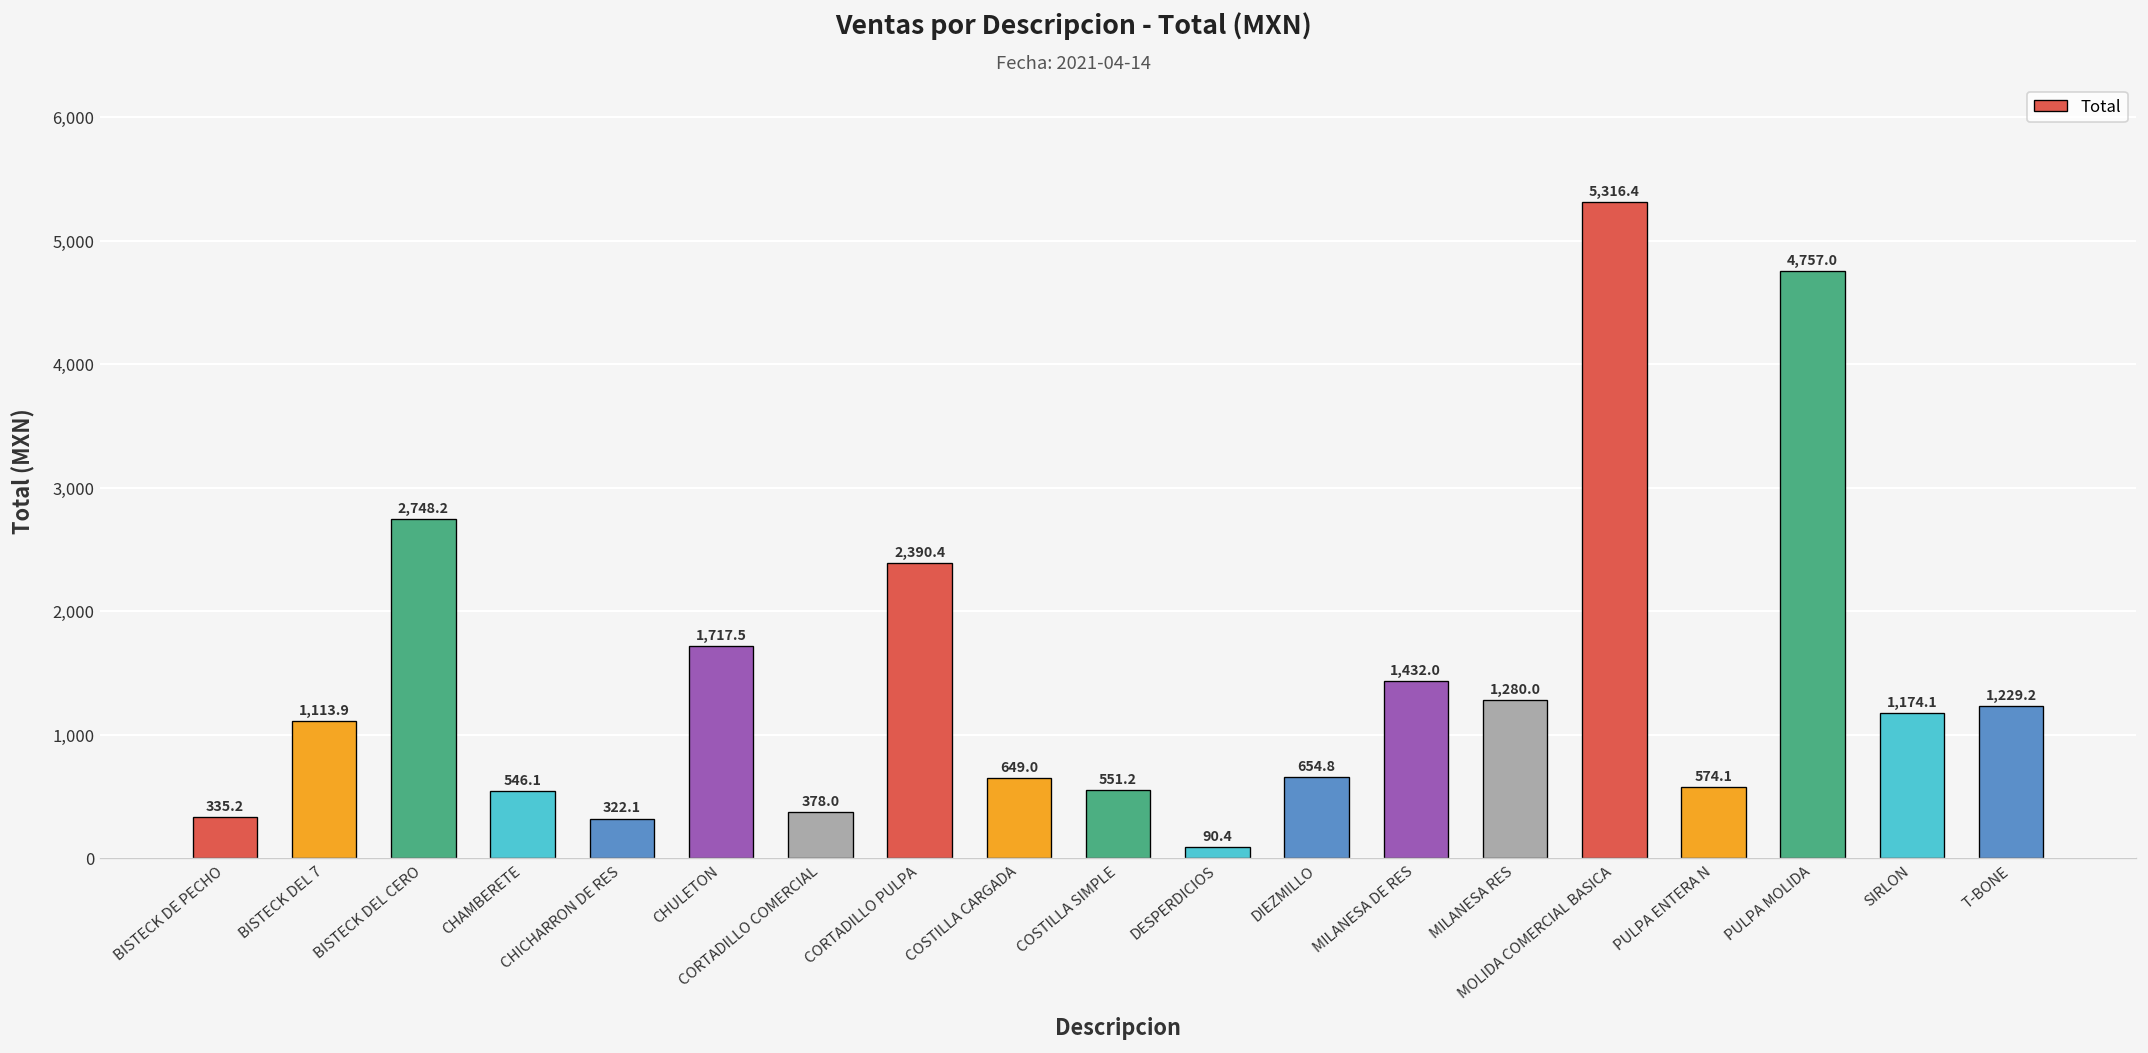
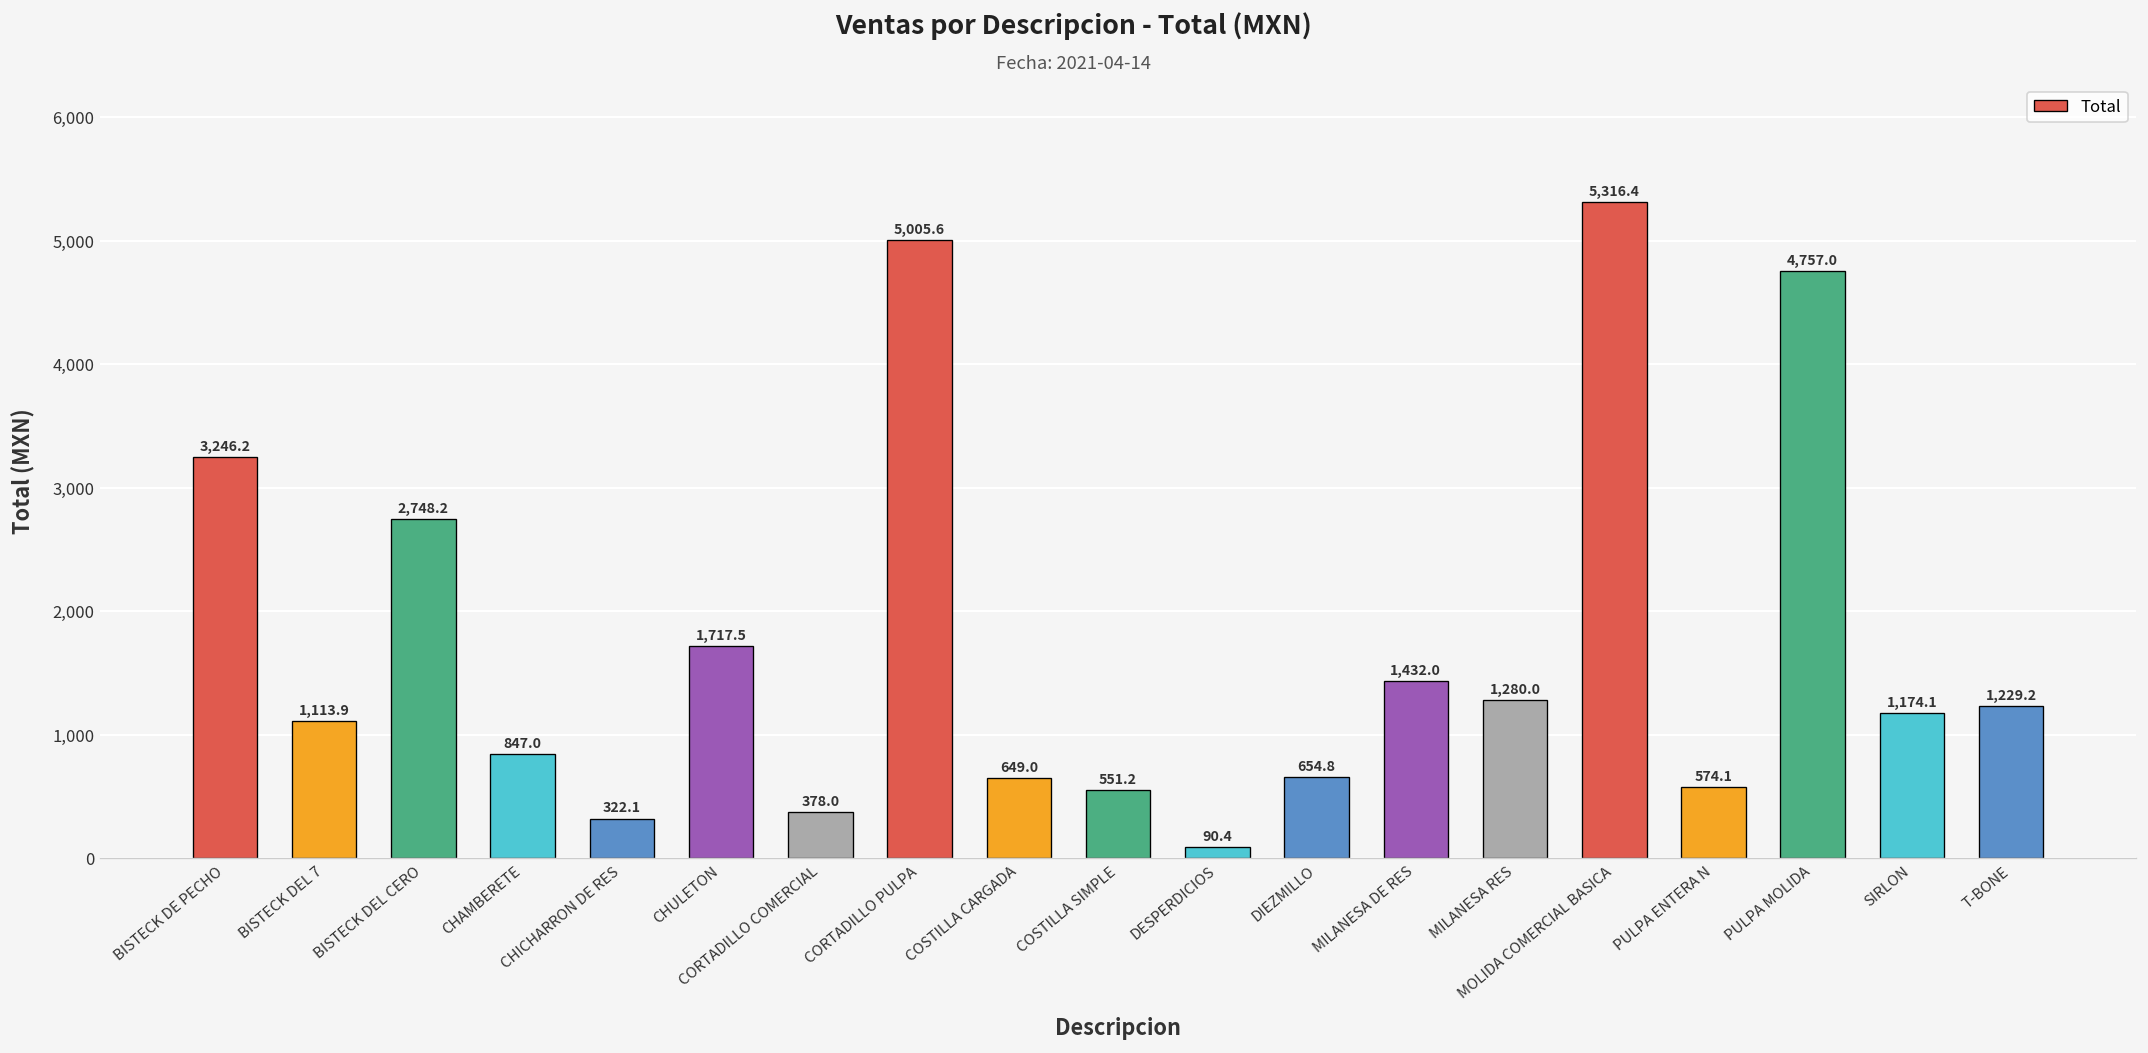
  {
-   "BISTECK DE PECHO": "335.2",
+   "BISTECK DE PECHO": "3,246.2",
    "BISTECK DEL 7": "1,113.9",
    "BISTECK DEL CERO": "2,748.2",
-   "CHAMBERETE": "546.1",
+   "CHAMBERETE": "847.0",
    "CHICHARRON DE RES": "322.1",
    "CHULETON": "1,717.5",
    "CORTADILLO COMERCIAL": "378.0",
-   "CORTADILLO PULPA": "2,390.4",
+   "CORTADILLO PULPA": "5,005.6",
    "COSTILLA CARGADA": "649.0",
    "COSTILLA SIMPLE": "551.2",
    "DESPERDICIOS": "90.4",
    "DIEZMILLO": "654.8",
    "MILANESA DE RES": "1,432.0",
    "MILANESA RES": "1,280.0",
    "MOLIDA COMERCIAL BASICA": "5,316.4",
    "PULPA ENTERA N": "574.1",
    "PULPA MOLIDA": "4,757.0",
    "SIRLON": "1,174.1",
    "T-BONE": "1,229.2"
  }
